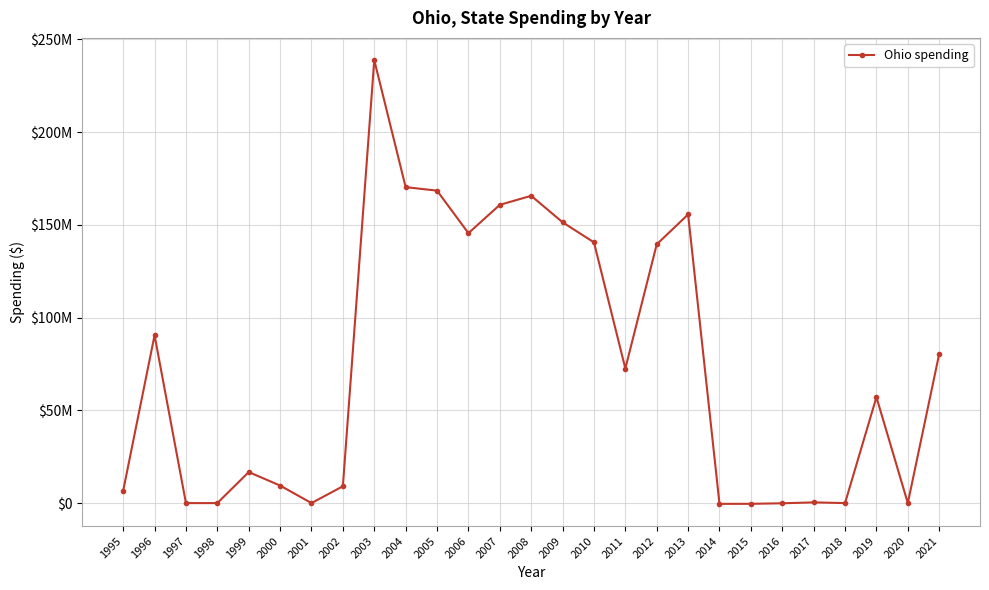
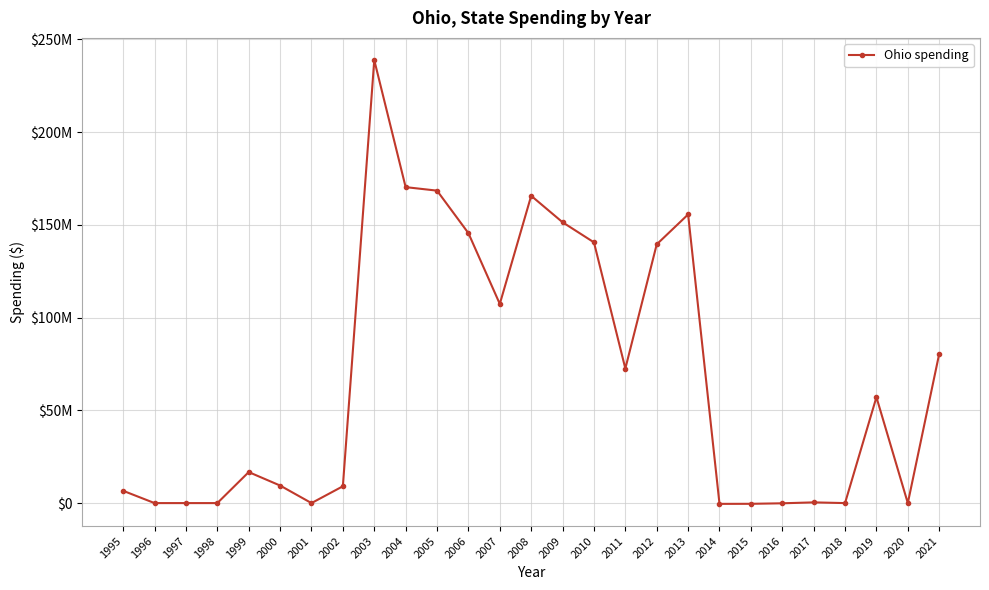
  {
    "1995": "$7000000",
-   "1996": "$90000000",
+   "1996": "$0",
    "1997": "$0",
    "1998": "$0",
    "1999": "$17000000",
    "2000": "$9000000",
    "2001": "$0",
    "2002": "$9000000",
    "2003": "$239000000",
    "2004": "$170000000",
    "2005": "$168000000",
    "2006": "$146000000",
-   "2007": "$161000000",
+   "2007": "$107000000",
    "2008": "$166000000",
    "2009": "$151000000",
    "2010": "$141000000",
    "2011": "$73000000",
    "2012": "$140000000",
    "2013": "$156000000",
    "2014": "$0",
    "2015": "$0",
    "2016": "$0",
    "2017": "$0",
    "2018": "$0",
    "2019": "$57000000",
    "2020": "$0",
    "2021": "$80000000"
  }
